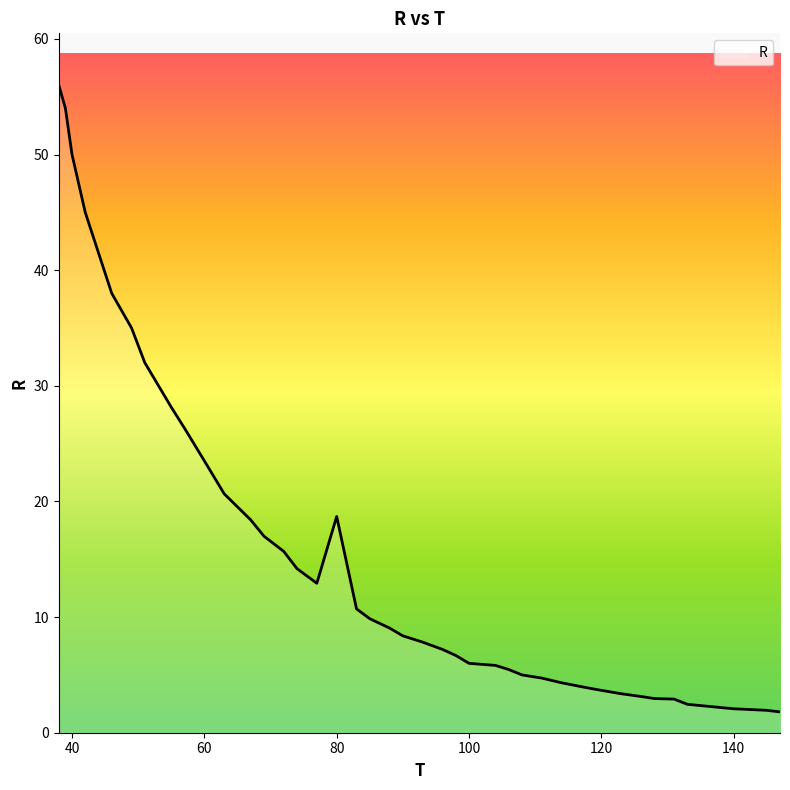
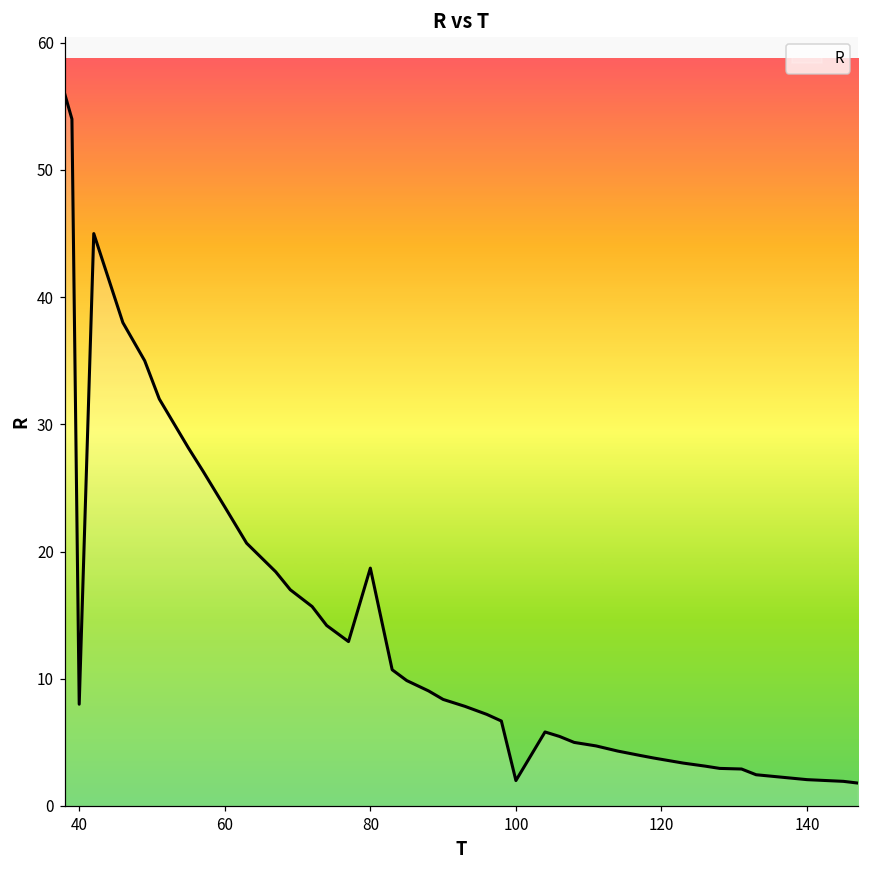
  {
-   "40": 50,
+   "40": 8,
    "60": 23.5,
    "80": 18.7,
-   "100": 6,
+   "100": 2,
    "140": 2
  }
